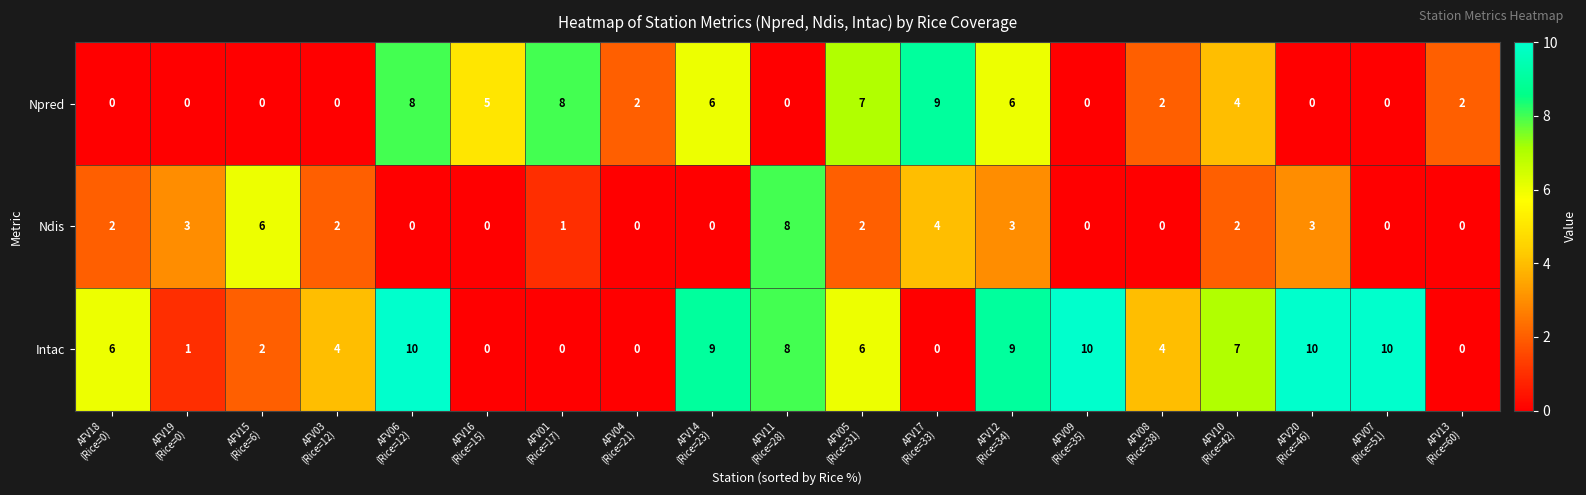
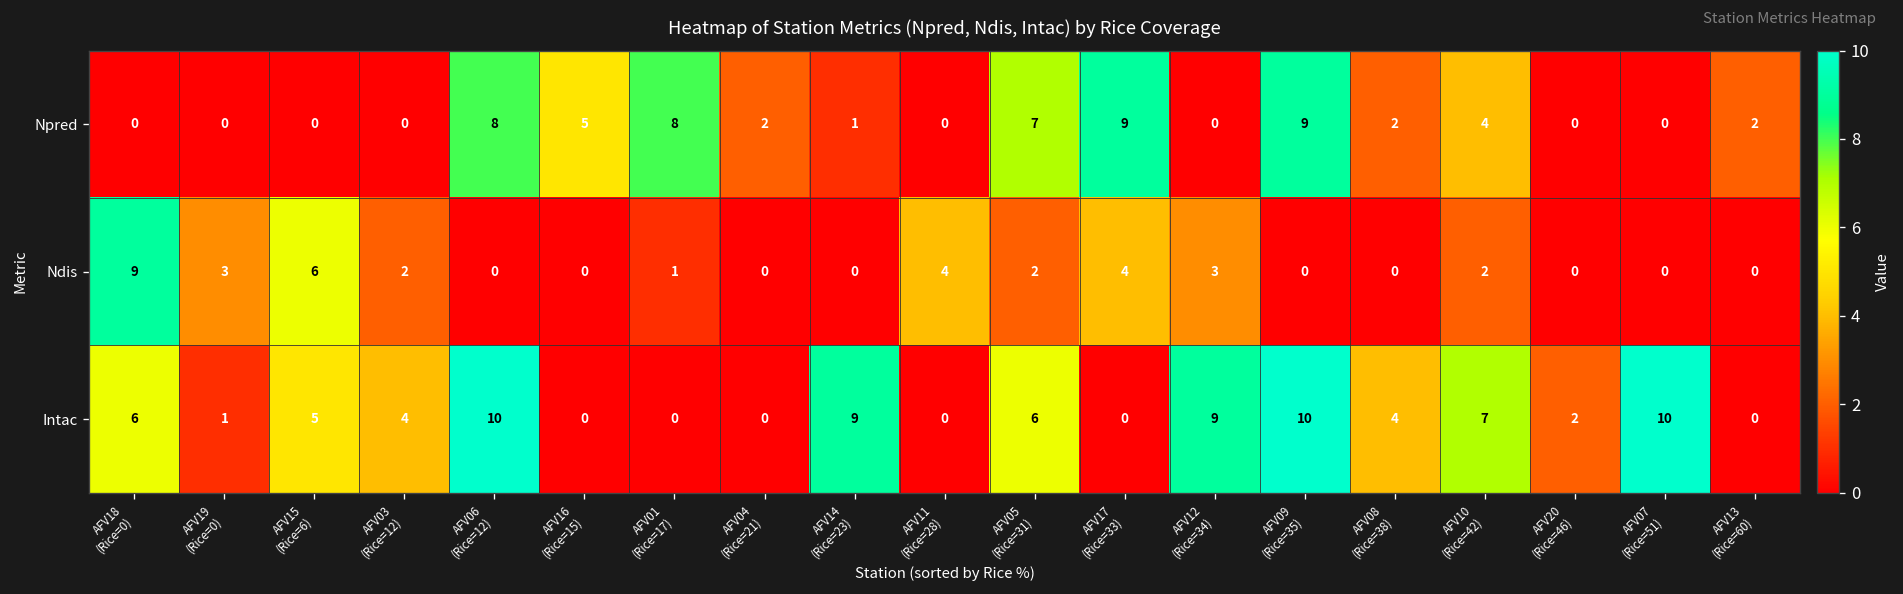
  {
    "Npred": {
      "AFV18 (Rice=0)": 0,
      "AFV19 (Rice=0)": 0,
      "AFV15 (Rice=6)": 0,
      "AFV03 (Rice=12)": 0,
      "AFV06 (Rice=12)": 8,
      "AFV16 (Rice=15)": 5,
      "AFV01 (Rice=17)": 8,
      "AFV04 (Rice=21)": 2,
-     "AFV14 (Rice=23)": 6,
+     "AFV14 (Rice=23)": 1,
      "AFV11 (Rice=28)": 0,
      "AFV05 (Rice=31)": 7,
      "AFV17 (Rice=33)": 9,
-     "AFV12 (Rice=34)": 6,
-     "AFV09 (Rice=35)": 0,
+     "AFV12 (Rice=34)": 0,
+     "AFV09 (Rice=35)": 9,
      "AFV08 (Rice=38)": 2,
      "AFV10 (Rice=42)": 4,
      "AFV20 (Rice=46)": 0,
      "AFV07 (Rice=51)": 0,
      "AFV13 (Rice=60)": 2
    },
    "Ndis": {
-     "AFV18 (Rice=0)": 2,
+     "AFV18 (Rice=0)": 9,
      "AFV19 (Rice=0)": 3,
      "AFV15 (Rice=6)": 6,
      "AFV03 (Rice=12)": 2,
      "AFV06 (Rice=12)": 0,
      "AFV16 (Rice=15)": 0,
      "AFV01 (Rice=17)": 1,
      "AFV04 (Rice=21)": 0,
      "AFV14 (Rice=23)": 0,
-     "AFV11 (Rice=28)": 8,
+     "AFV11 (Rice=28)": 4,
      "AFV05 (Rice=31)": 2,
      "AFV17 (Rice=33)": 4,
      "AFV12 (Rice=34)": 3,
      "AFV09 (Rice=35)": 0,
      "AFV08 (Rice=38)": 0,
      "AFV10 (Rice=42)": 2,
-     "AFV20 (Rice=46)": 3,
+     "AFV20 (Rice=46)": 0,
      "AFV07 (Rice=51)": 0,
      "AFV13 (Rice=60)": 0
    },
    "Intac": {
      "AFV18 (Rice=0)": 6,
      "AFV19 (Rice=0)": 1,
-     "AFV15 (Rice=6)": 2,
+     "AFV15 (Rice=6)": 5,
      "AFV03 (Rice=12)": 4,
      "AFV06 (Rice=12)": 10,
      "AFV16 (Rice=15)": 0,
      "AFV01 (Rice=17)": 0,
      "AFV04 (Rice=21)": 0,
      "AFV14 (Rice=23)": 9,
-     "AFV11 (Rice=28)": 8,
+     "AFV11 (Rice=28)": 0,
      "AFV05 (Rice=31)": 6,
      "AFV17 (Rice=33)": 0,
      "AFV12 (Rice=34)": 9,
      "AFV09 (Rice=35)": 10,
      "AFV08 (Rice=38)": 4,
      "AFV10 (Rice=42)": 7,
-     "AFV20 (Rice=46)": 10,
+     "AFV20 (Rice=46)": 2,
      "AFV07 (Rice=51)": 10,
      "AFV13 (Rice=60)": 0
    }
  }
